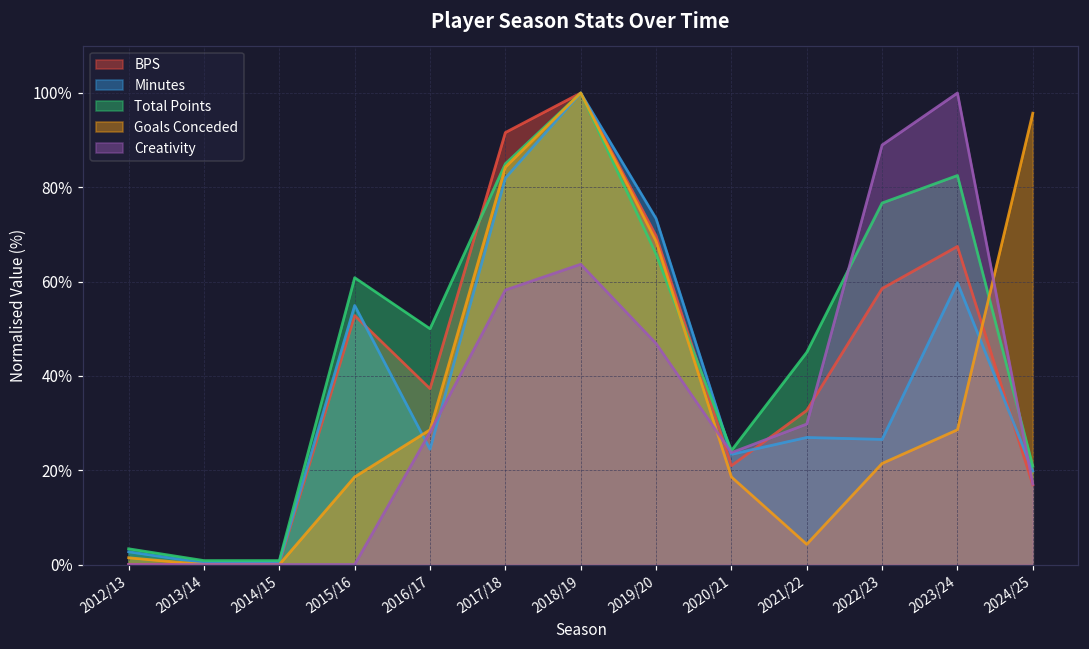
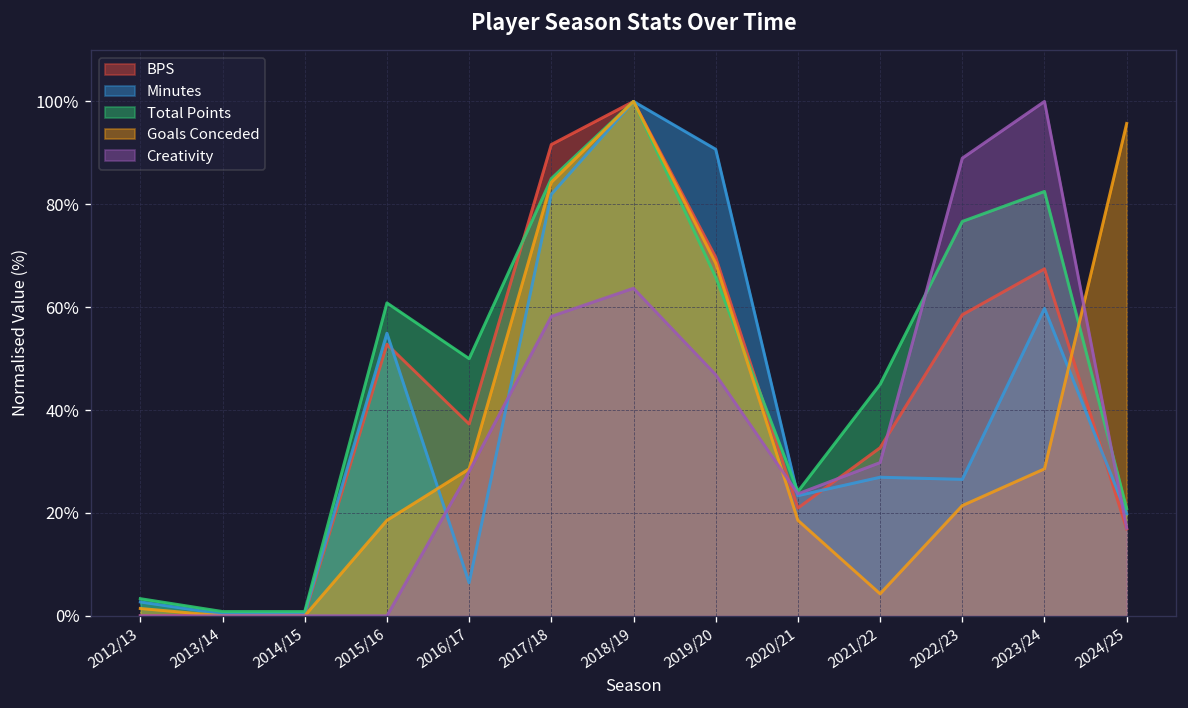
  {
    "BPS": {
      "2015/16": "53%",
      "2016/17": "37%",
      "2017/18": "92%",
      "2019/20": "70%",
      "2020/21": "21%",
      "2021/22": "33%",
      "2022/23": "59%",
      "2023/24": "67%"
    },
    "Minutes": {
      "2012/13": "3%",
      "2015/16": "55%",
-     "2016/17": "24%",
+     "2016/17": "6%",
      "2017/18": "82%",
-     "2019/20": "73%",
+     "2019/20": "91%",
      "2021/22": "27%",
      "2022/23": "27%",
      "2023/24": "60%",
      "2024/25": "20%"
    },
    "Total Points": {
      "2012/13": "3%",
      "2015/16": "61%",
      "2016/17": "50%",
      "2017/18": "85%",
      "2019/20": "66%",
      "2021/22": "45%",
      "2022/23": "77%",
      "2023/24": "83%",
      "2024/25": "21%"
    },
    "Goals Conceded": {
      "2012/13": "1%",
      "2015/16": "19%",
      "2017/18": "84%",
      "2019/20": "69%",
      "2020/21": "19%",
      "2021/22": "4%",
      "2022/23": "21%",
      "2023/24": "29%",
      "2024/25": "96%"
    },
    "Creativity": {
      "2015/16": "0%",
      "2017/18": "58%",
      "2018/19": "64%",
      "2019/20": "47%",
      "2021/22": "30%",
      "2022/23": "89%",
      "2023/24": "100%"
    }
  }
